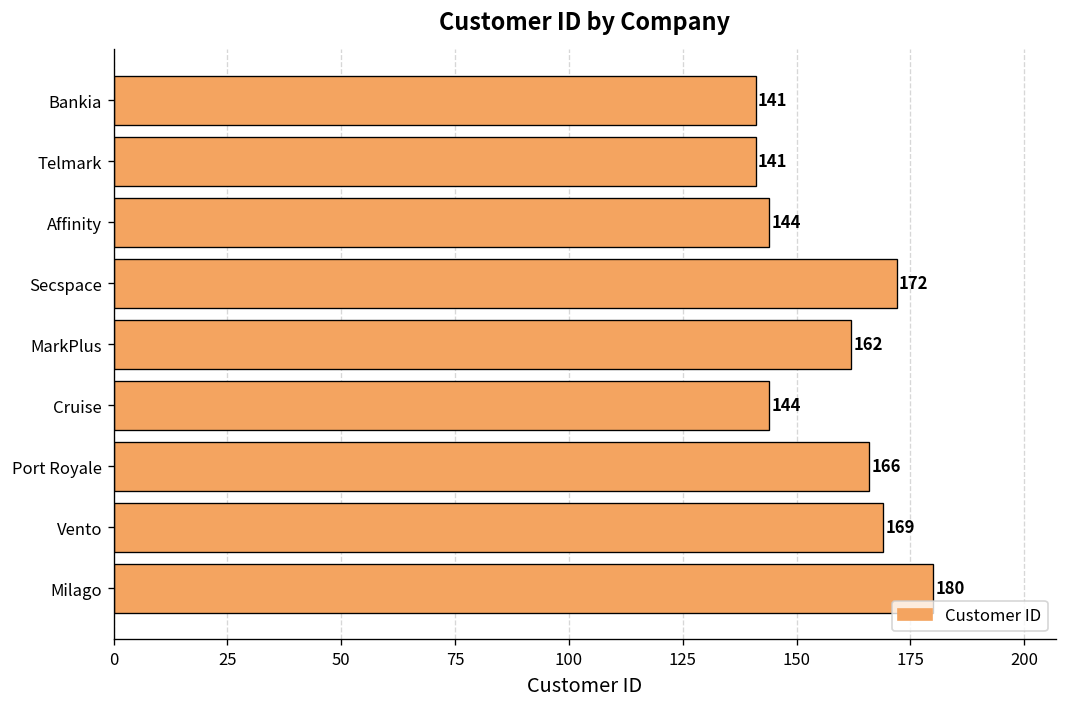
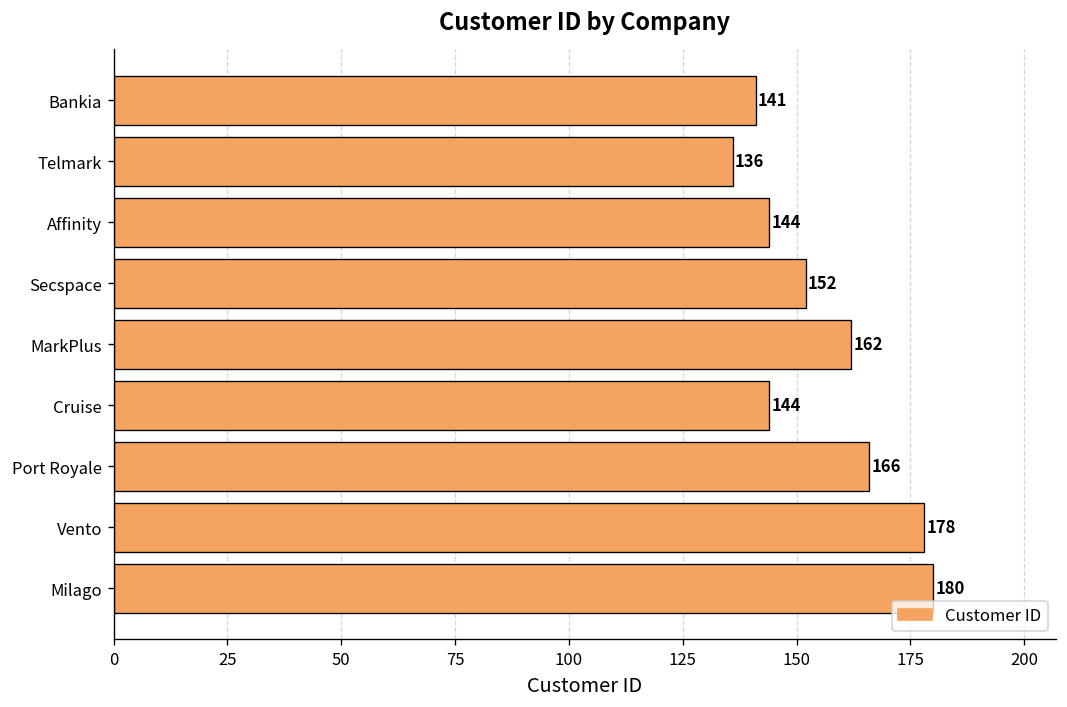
  {
    "Bankia": 141,
-   "Telmark": 141,
+   "Telmark": 136,
    "Affinity": 144,
-   "Secspace": 172,
+   "Secspace": 152,
    "MarkPlus": 162,
    "Cruise": 144,
    "Port Royale": 166,
-   "Vento": 169,
+   "Vento": 178,
    "Milago": 180
  }
